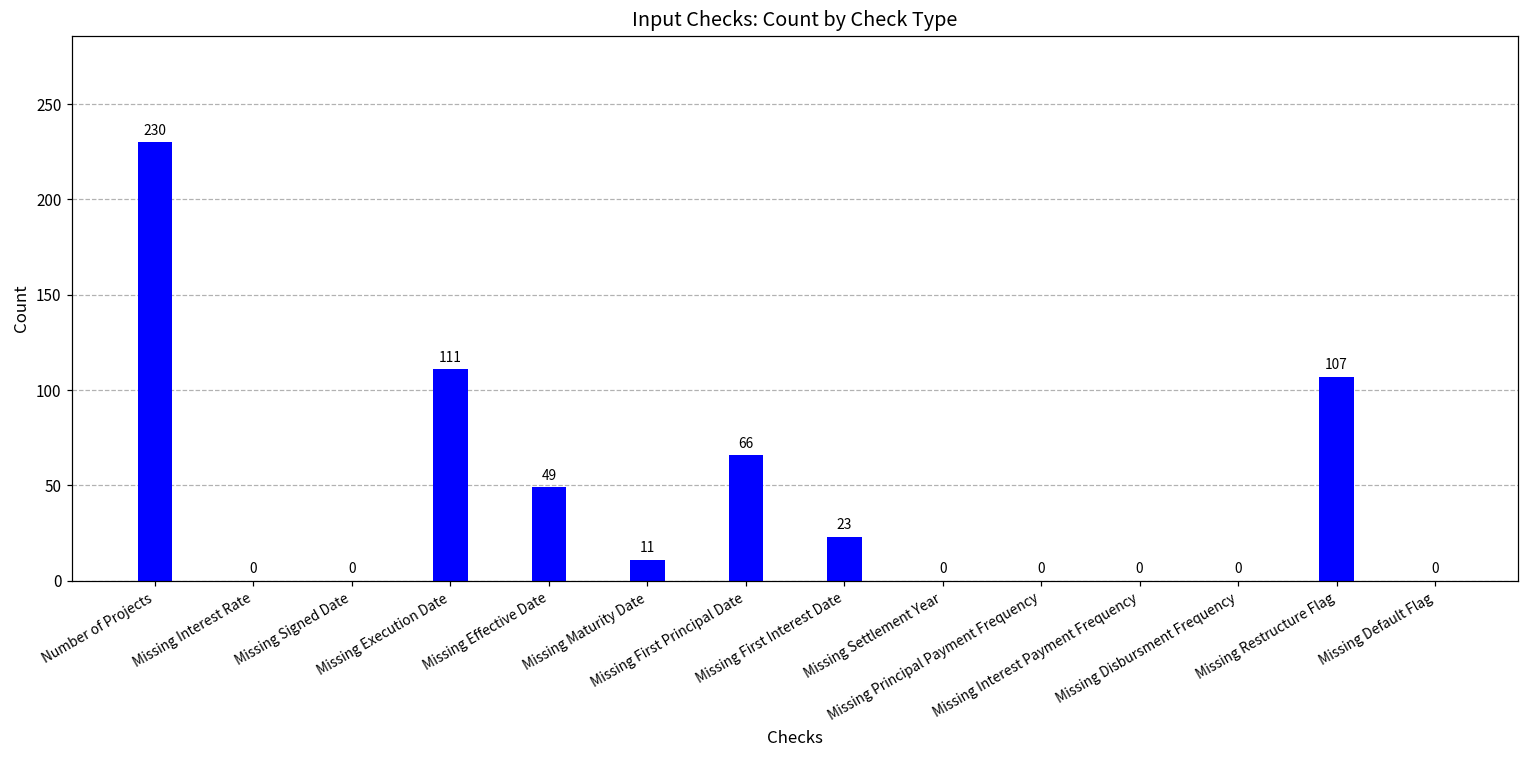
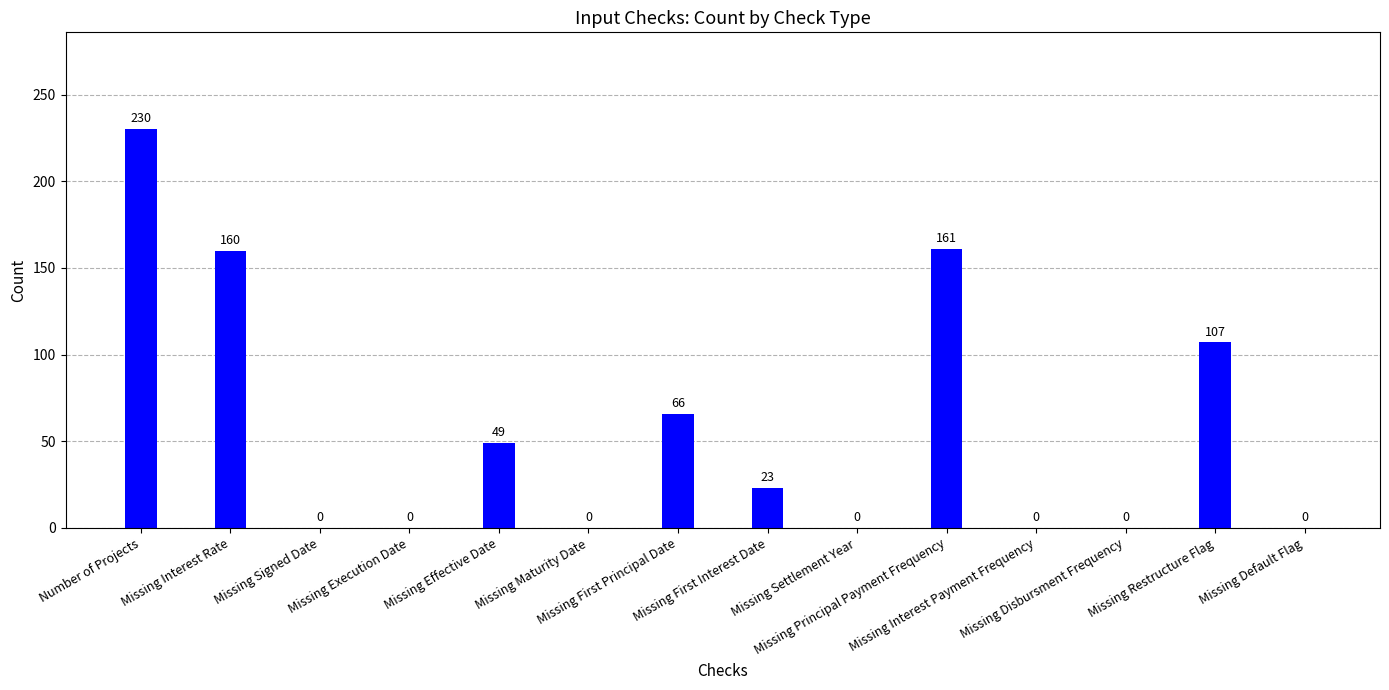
  {
    "Number of Projects": 230,
-   "Missing Interest Rate": 0,
+   "Missing Interest Rate": 160,
    "Missing Signed Date": 0,
-   "Missing Execution Date": 111,
+   "Missing Execution Date": 0,
    "Missing Effective Date": 49,
-   "Missing Maturity Date": 11,
+   "Missing Maturity Date": 0,
    "Missing First Principal Date": 66,
    "Missing First Interest Date": 23,
    "Missing Settlement Year": 0,
-   "Missing Principal Payment Frequency": 0,
+   "Missing Principal Payment Frequency": 161,
    "Missing Interest Payment Frequency": 0,
    "Missing Disbursment Frequency": 0,
    "Missing Restructure Flag": 107,
    "Missing Default Flag": 0
  }
